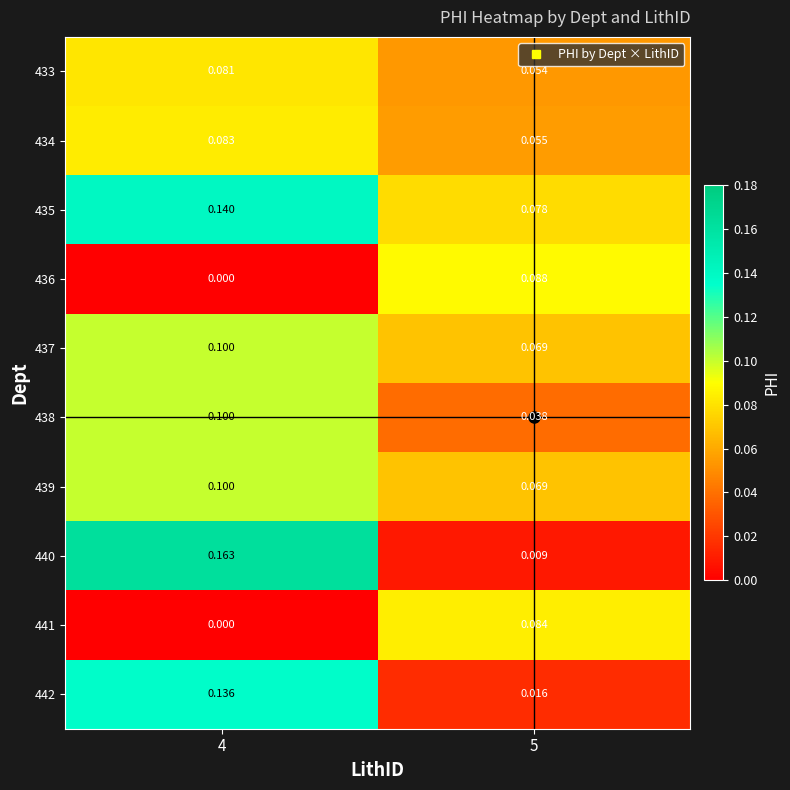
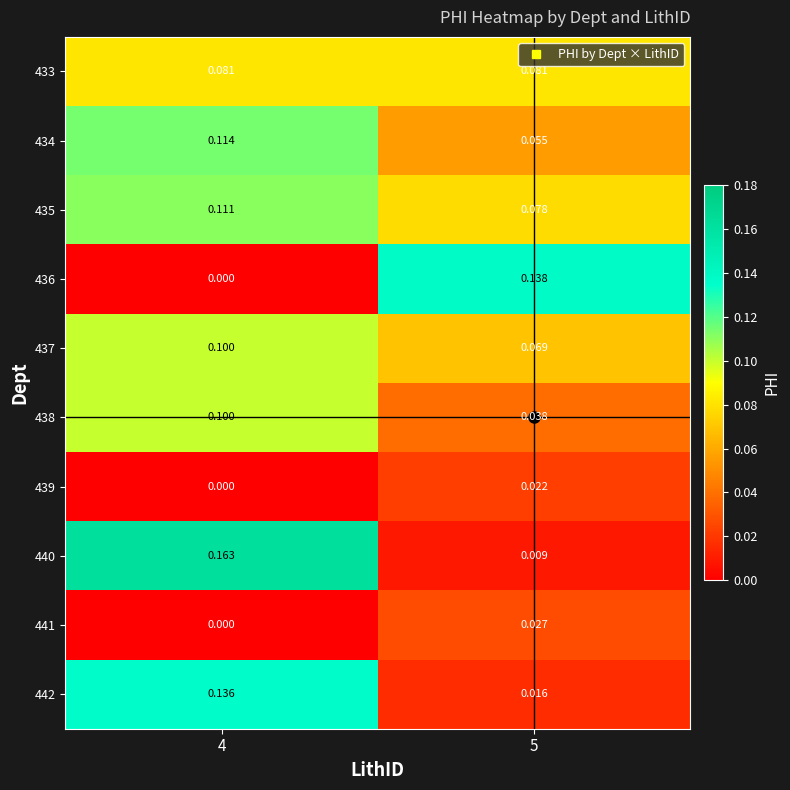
  {
    "433": {
      "4": 0.081,
-     "5": 0.054
+     "5": 0.081
    },
    "434": {
-     "4": 0.083,
+     "4": 0.114,
      "5": 0.055
    },
    "435": {
-     "4": 0.140,
+     "4": 0.111,
      "5": 0.078
    },
    "436": {
      "4": 0.000,
-     "5": 0.088
+     "5": 0.138
    },
    "437": {
      "4": 0.100,
      "5": 0.069
    },
    "438": {
      "4": 0.100
    },
    "439": {
-     "4": 0.100,
-     "5": 0.069
+     "4": 0.000,
+     "5": 0.022
    },
    "440": {
      "4": 0.163,
      "5": 0.009
    },
    "441": {
      "4": 0.000,
-     "5": 0.084
+     "5": 0.027
    },
    "442": {
      "4": 0.136,
      "5": 0.016
    }
  }
